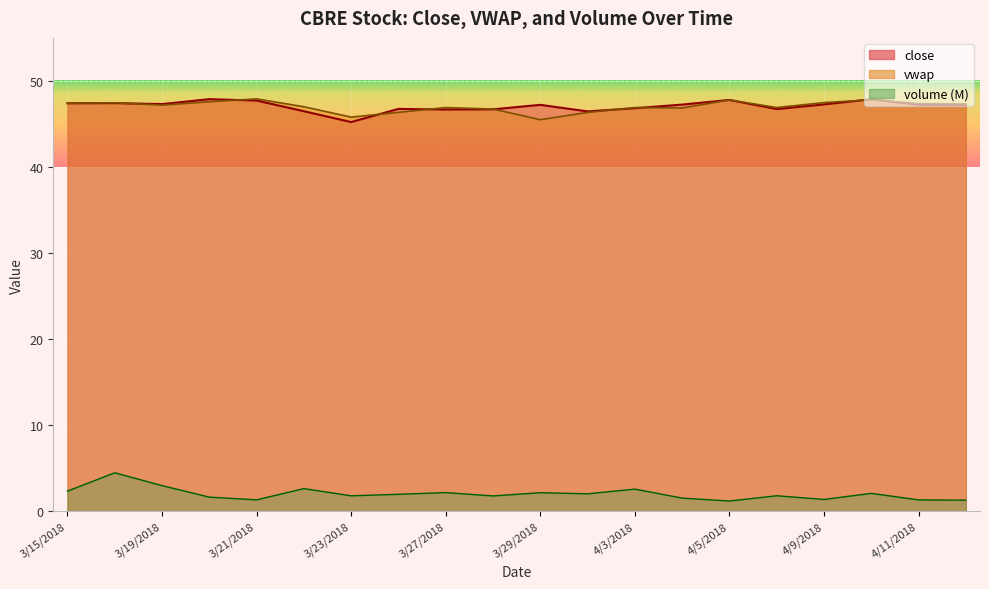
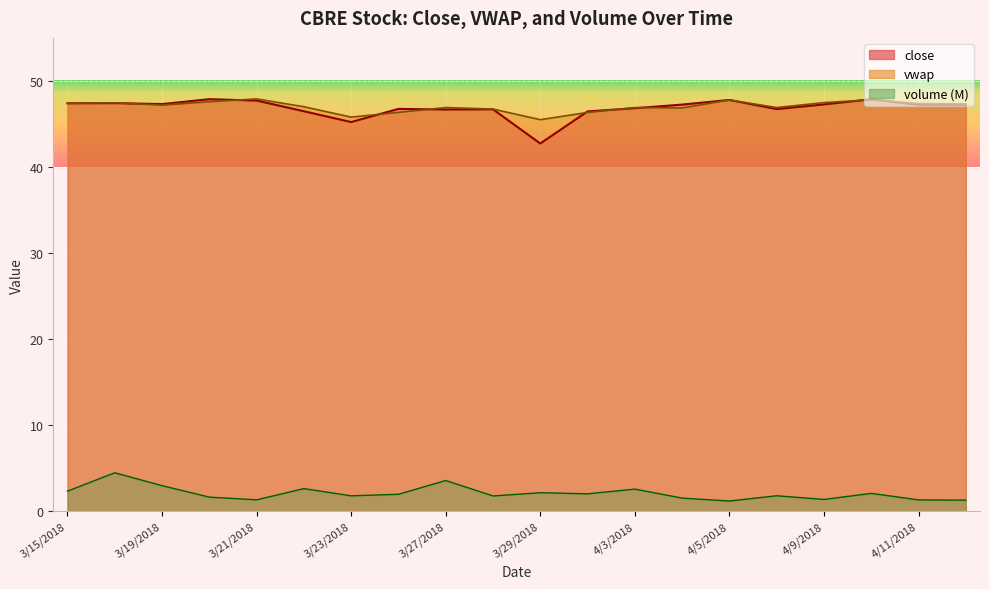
  {
    "close": {
      "3/23/2018": 45,
-     "3/29/2018": 47
+     "3/29/2018": 43
    },
    "vwap": {
      "3/23/2018": 46,
      "3/29/2018": 45
    },
    "volume (M)": {
      "3/15/2018": 2,
      "3/19/2018": 3,
      "3/21/2018": 1,
      "3/23/2018": 2,
-     "3/27/2018": 2,
+     "3/27/2018": 4,
      "3/29/2018": 2,
      "4/3/2018": 3,
      "4/5/2018": 1,
      "4/9/2018": 1,
      "4/11/2018": 1
    }
  }
